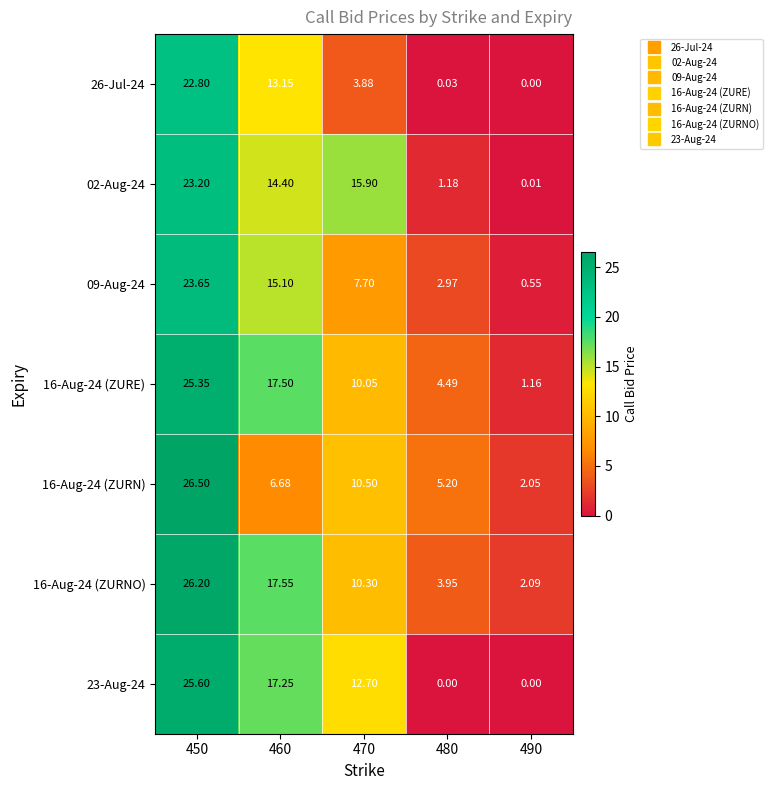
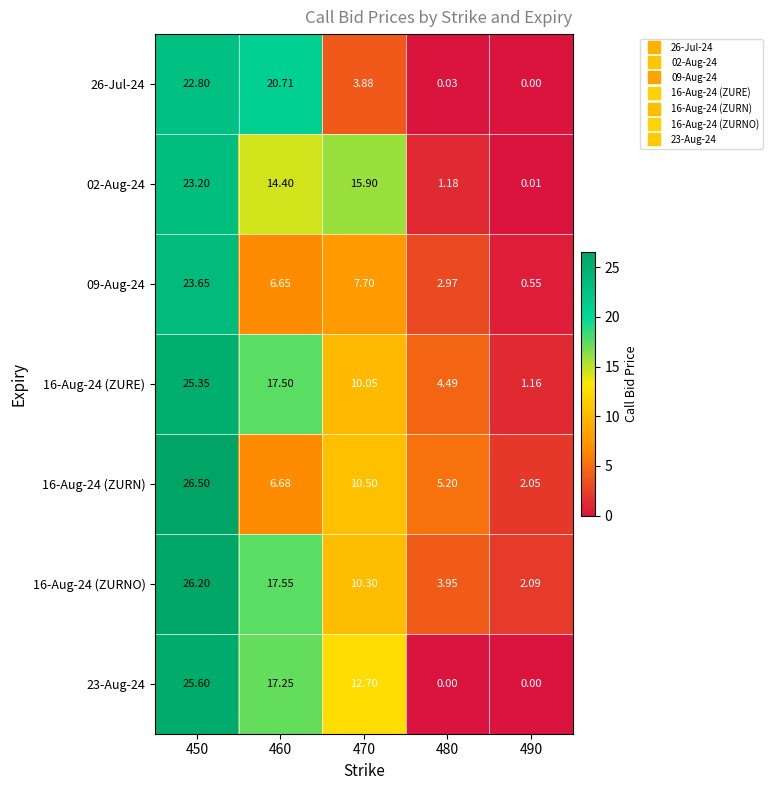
  {
    "26-Jul-24": {
      "450": 22.80,
-     "460": 13.15,
+     "460": 20.71,
      "470": 3.88,
      "480": 0.03,
      "490": 0.00
    },
    "02-Aug-24": {
      "450": 23.20,
      "460": 14.40,
      "470": 15.90,
      "480": 1.18,
      "490": 0.01
    },
    "09-Aug-24": {
      "450": 23.65,
-     "460": 15.10,
+     "460": 6.65,
      "470": 7.70,
      "480": 2.97,
      "490": 0.55
    },
    "16-Aug-24 (ZURE)": {
      "450": 25.35,
      "460": 17.50,
      "470": 10.05,
      "480": 4.49,
      "490": 1.16
    },
    "16-Aug-24 (ZURN)": {
      "450": 26.50,
      "460": 6.68,
      "470": 10.50,
      "480": 5.20,
      "490": 2.05
    },
    "16-Aug-24 (ZURNO)": {
      "450": 26.20,
      "460": 17.55,
      "470": 10.30,
      "480": 3.95,
      "490": 2.09
    },
    "23-Aug-24": {
      "450": 25.60,
      "460": 17.25,
      "470": 12.70,
      "480": 0.00,
      "490": 0.00
    }
  }
